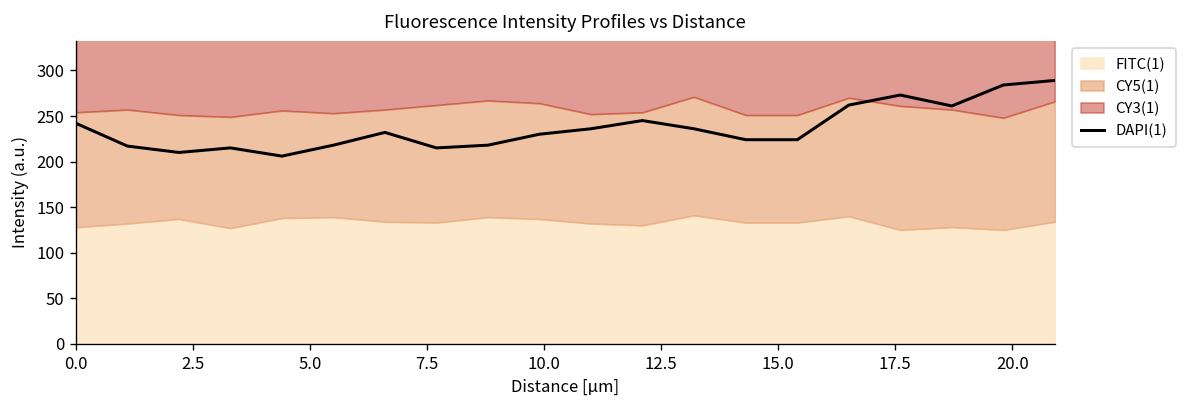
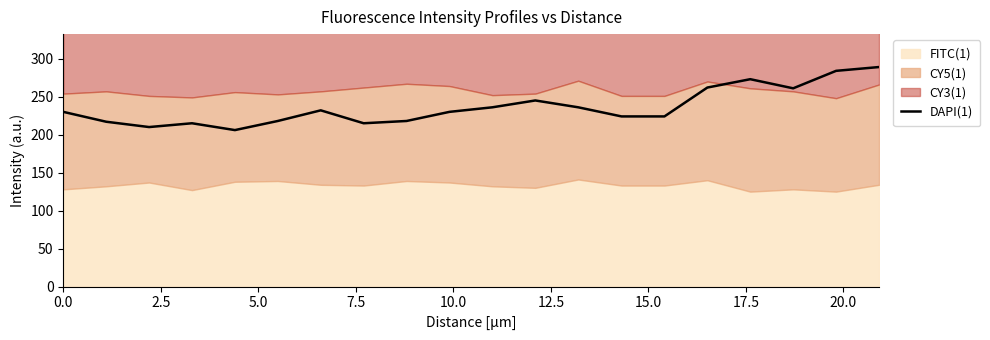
  {
    "DAPI(1)": {
-     "0.0": 240
+     "0.0": 230
    },
    "FITC(1)": {
      "0.0": 130
    },
    "CY5(1)": {
      "0.0": 130
    }
  }
